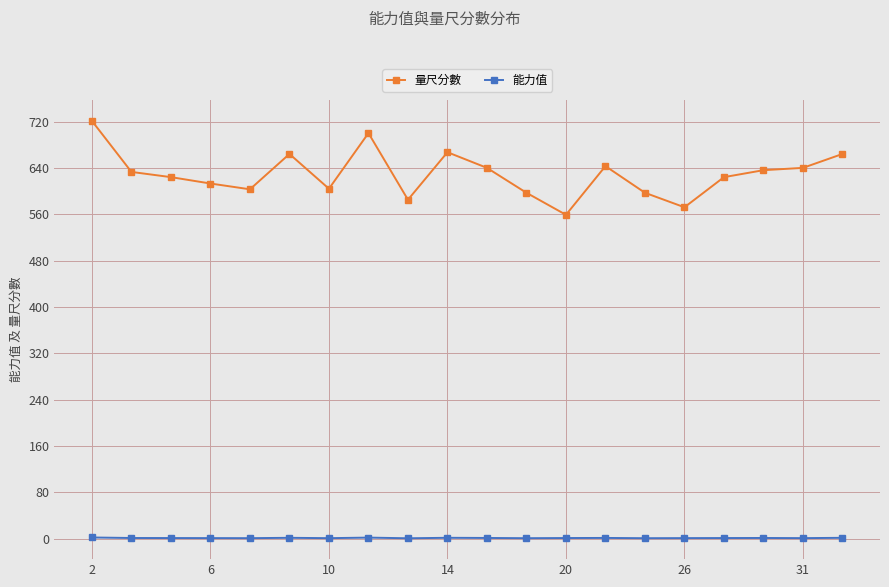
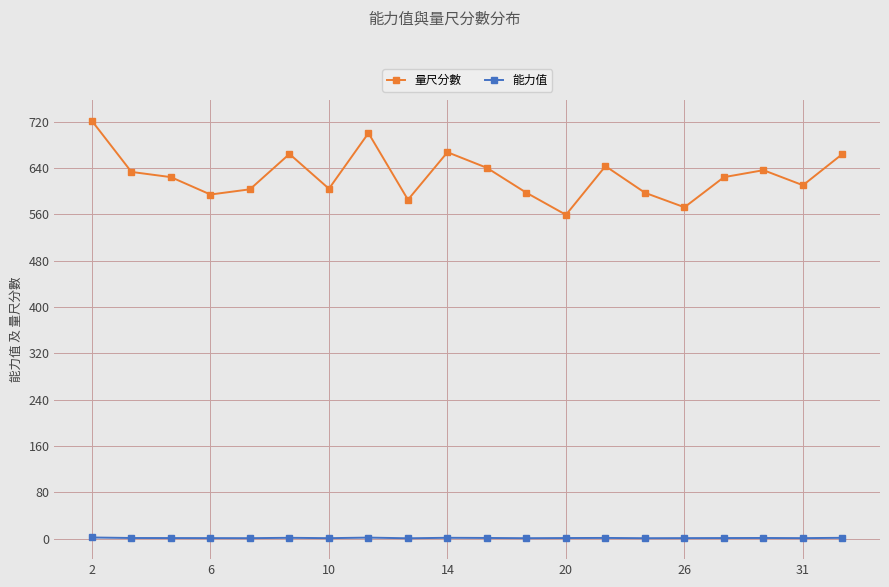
  {
    "量尺分數": {
-     "6": 610,
+     "6": 590,
      "20": 560,
      "26": 570,
-     "31": 640
+     "31": 610
    },
    "能力值": {
      "6": 0,
      "20": 0,
      "26": 0,
      "31": 0
    }
  }
